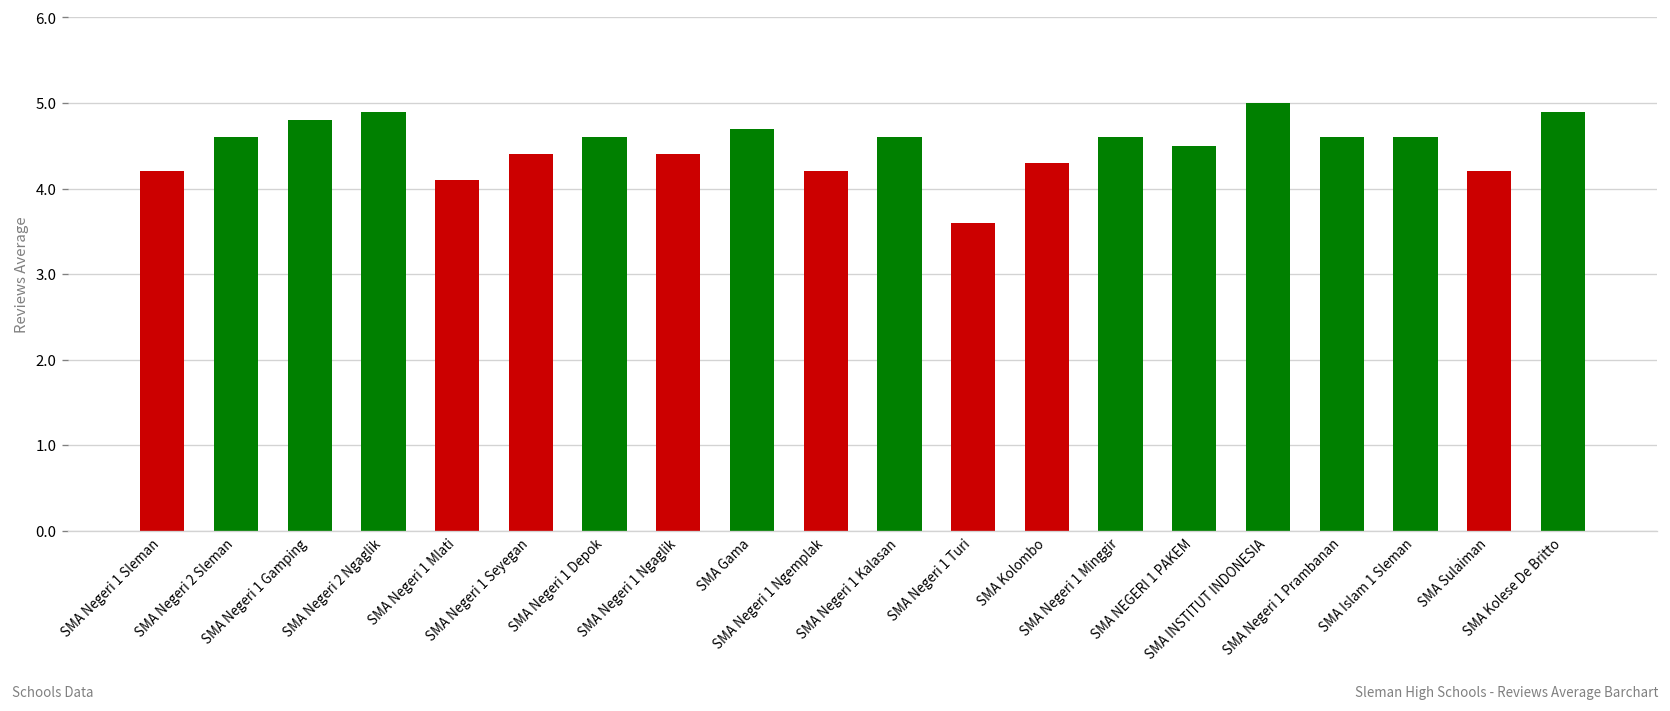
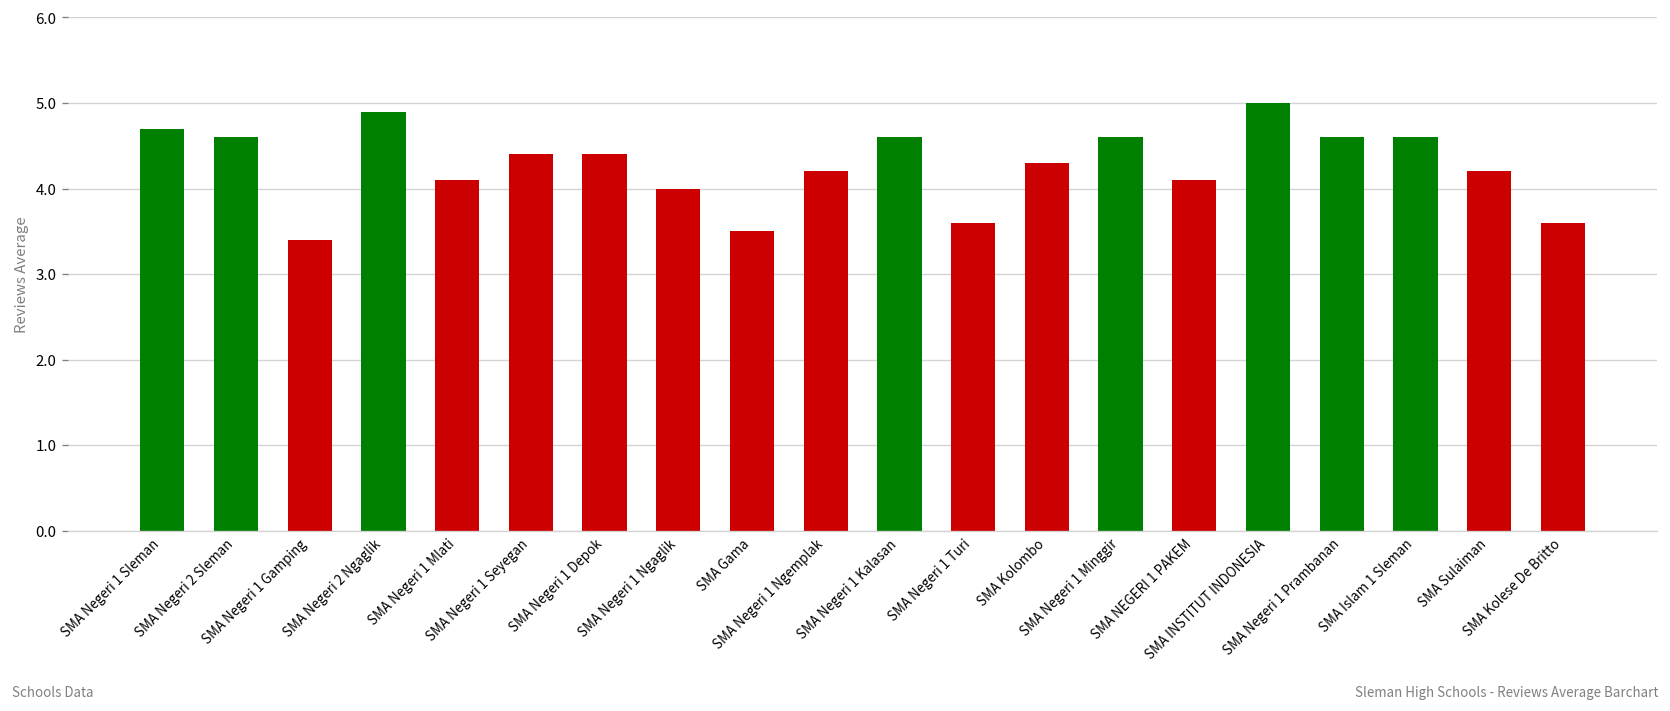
  {
-   "SMA Negeri 1 Sleman": 4.2,
+   "SMA Negeri 1 Sleman": 4.7,
    "SMA Negeri 2 Sleman": 4.6,
-   "SMA Negeri 1 Gamping": 4.8,
+   "SMA Negeri 1 Gamping": 3.4,
    "SMA Negeri 2 Ngaglik": 4.9,
    "SMA Negeri 1 Mlati": 4.1,
    "SMA Negeri 1 Seyegan": 4.4,
-   "SMA Negeri 1 Depok": 4.6,
-   "SMA Negeri 1 Ngaglik": 4.4,
-   "SMA Gama": 4.7,
+   "SMA Negeri 1 Depok": 4.4,
+   "SMA Negeri 1 Ngaglik": 4.0,
+   "SMA Gama": 3.5,
    "SMA Negeri 1 Ngemplak": 4.2,
    "SMA Negeri 1 Kalasan": 4.6,
    "SMA Negeri 1 Turi": 3.6,
    "SMA Kolombo": 4.3,
    "SMA Negeri 1 Minggir": 4.6,
-   "SMA NEGERI 1 PAKEM": 4.5,
+   "SMA NEGERI 1 PAKEM": 4.1,
    "SMA INSTITUT INDONESIA": 5.0,
    "SMA Negeri 1 Prambanan": 4.6,
    "SMA Islam 1 Sleman": 4.6,
    "SMA Sulaiman": 4.2,
-   "SMA Kolese De Britto": 4.9
+   "SMA Kolese De Britto": 3.6
  }
